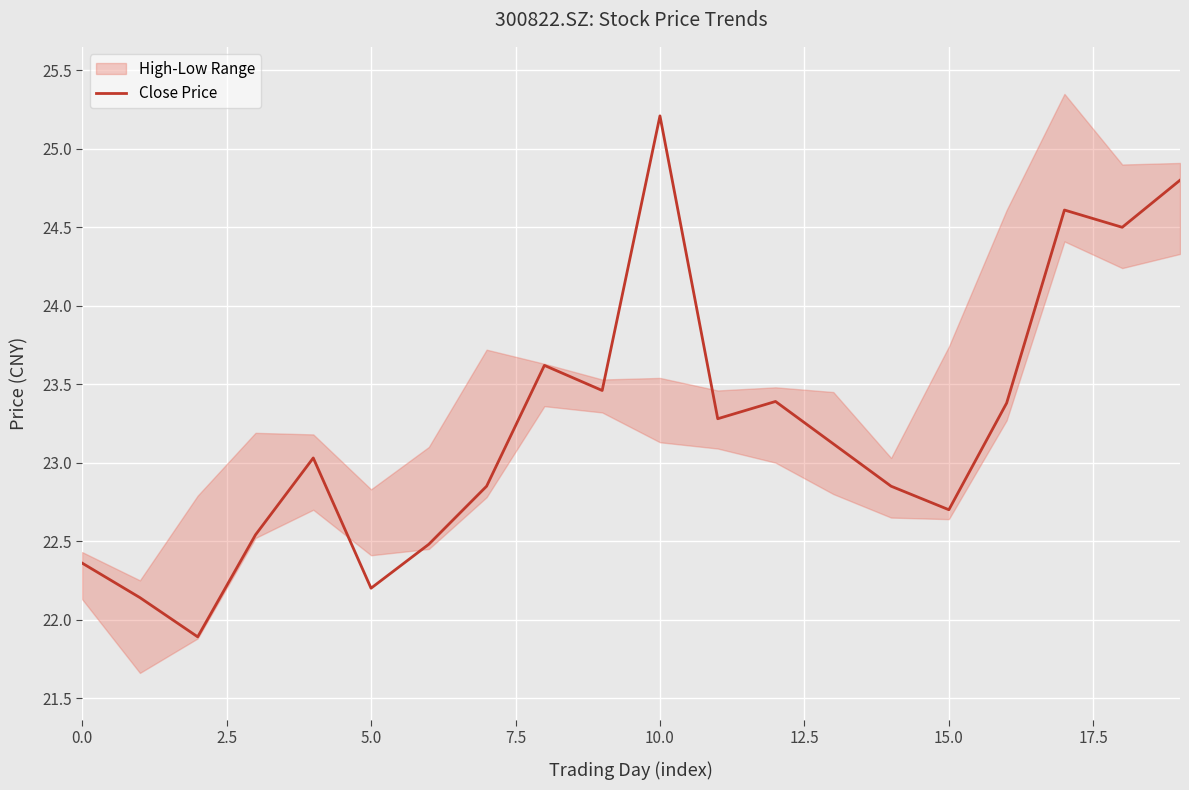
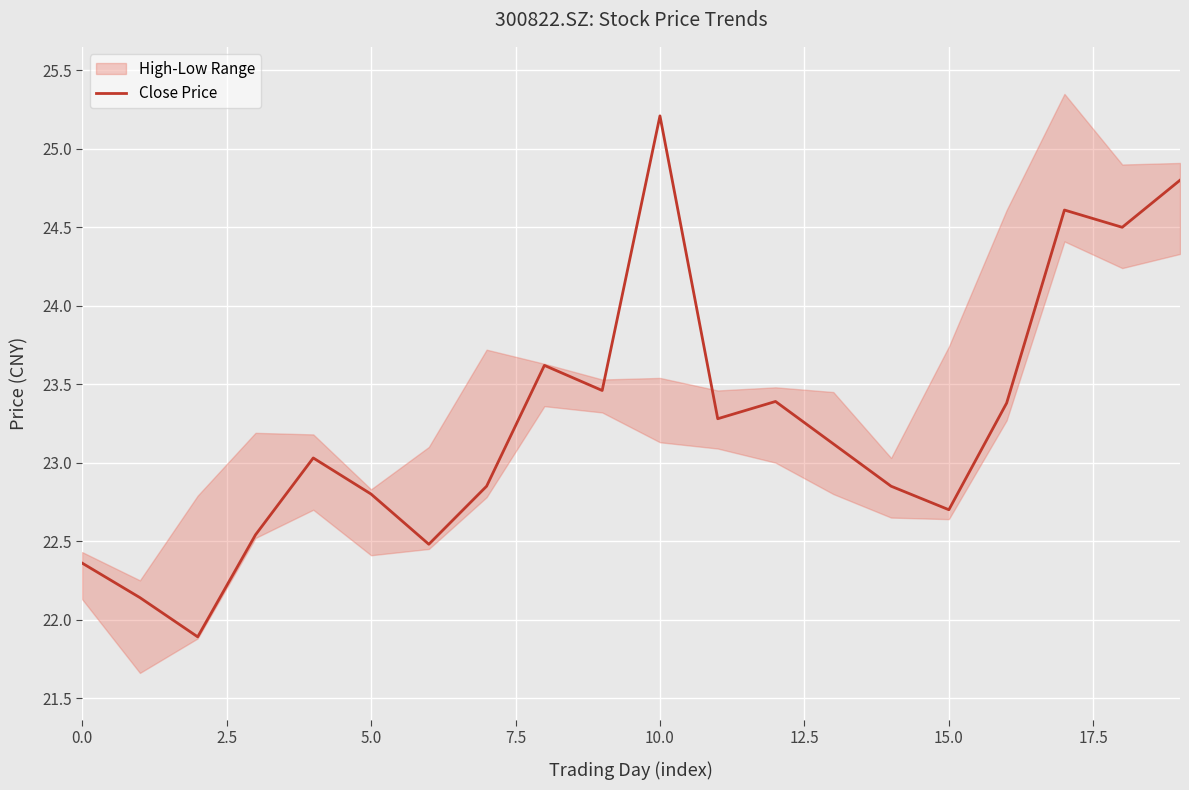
  {
    "Close Price": {
      "0.0": 22.36,
-     "5.0": 22.2,
+     "5.0": 22.8,
      "10.0": 25.2,
      "15.0": 22.7
    }
  }
